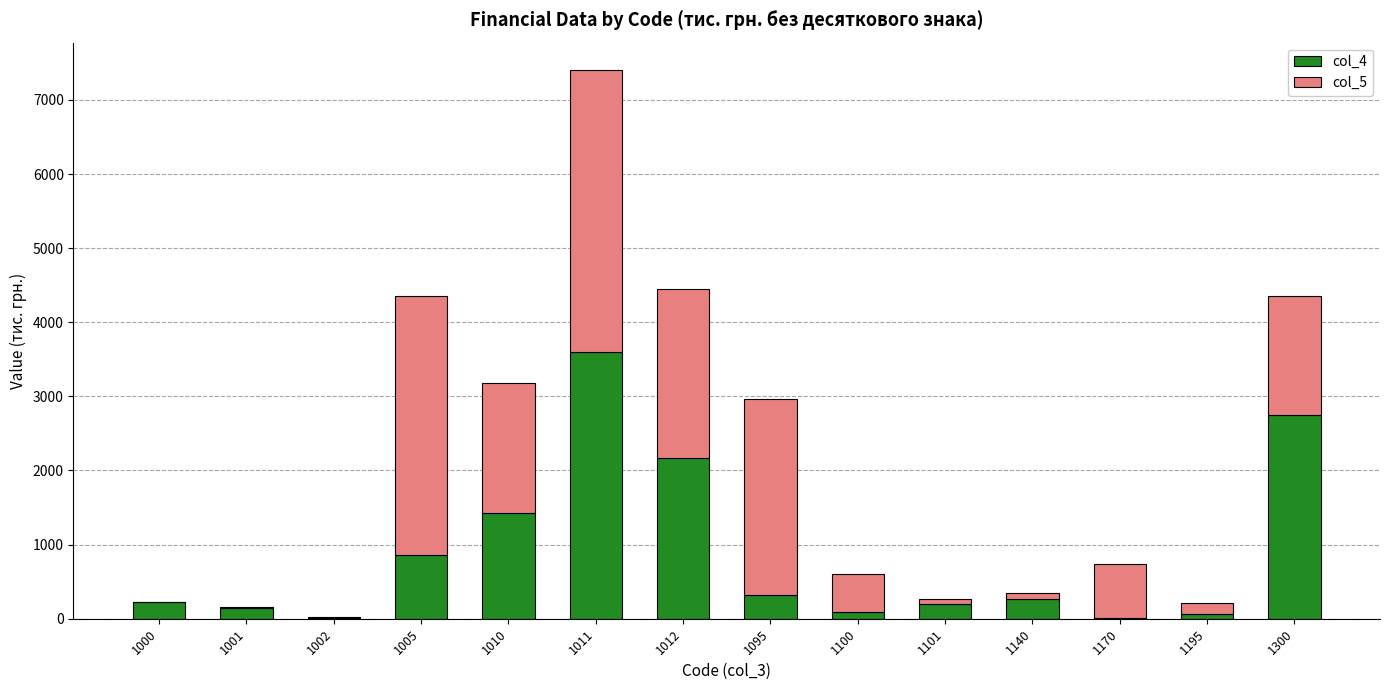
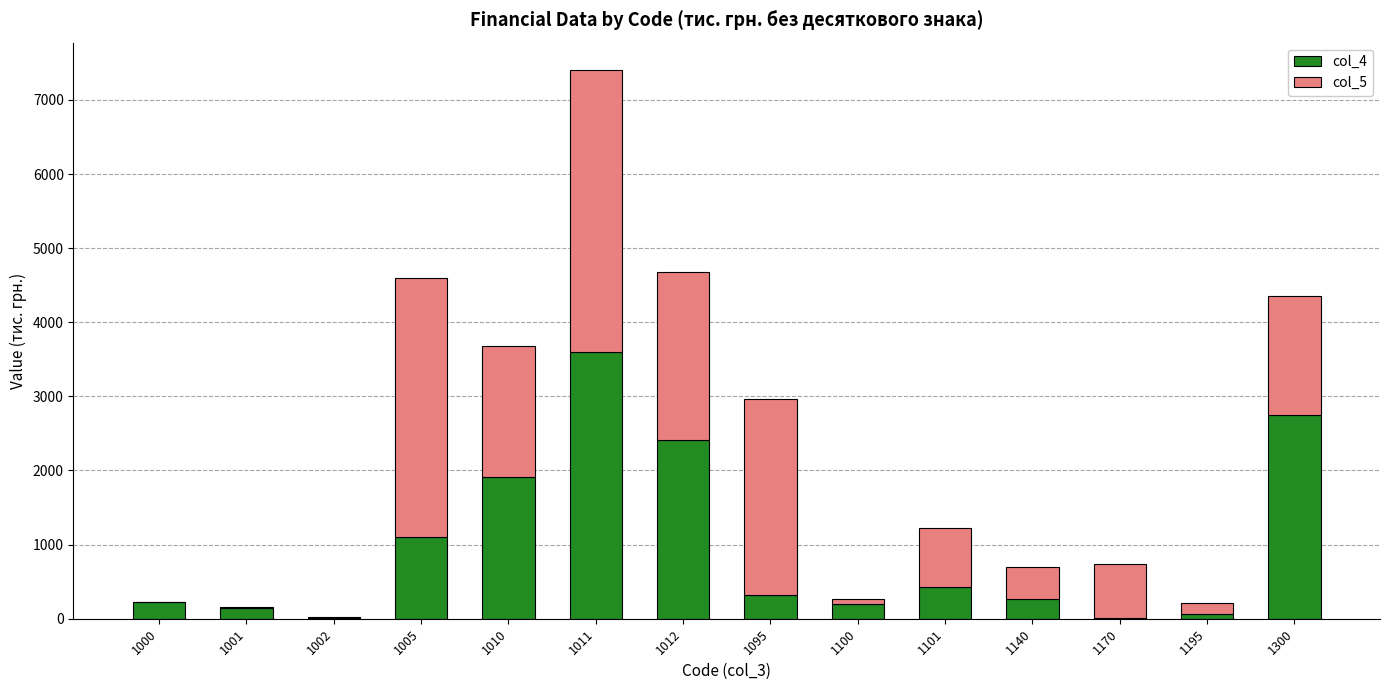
  {
    "col_4": {
      "1000": 200,
      "1001": 100,
-     "1005": 900,
-     "1010": 1400,
+     "1005": 1100,
+     "1010": 1900,
      "1011": 3600,
-     "1012": 2200,
+     "1012": 2400,
      "1095": 300,
-     "1100": 100,
-     "1101": 200,
+     "1100": 200,
+     "1101": 400,
      "1140": 300,
      "1195": 100,
      "1300": 2700
    },
    "col_5": {
      "1000": 0,
      "1005": 3500,
      "1010": 1800,
      "1011": 3800,
      "1012": 2300,
      "1095": 2600,
-     "1100": 500,
-     "1101": 100,
-     "1140": 100,
+     "1100": 100,
+     "1101": 800,
+     "1140": 400,
      "1170": 700,
      "1195": 200,
      "1300": 1600
    }
  }
